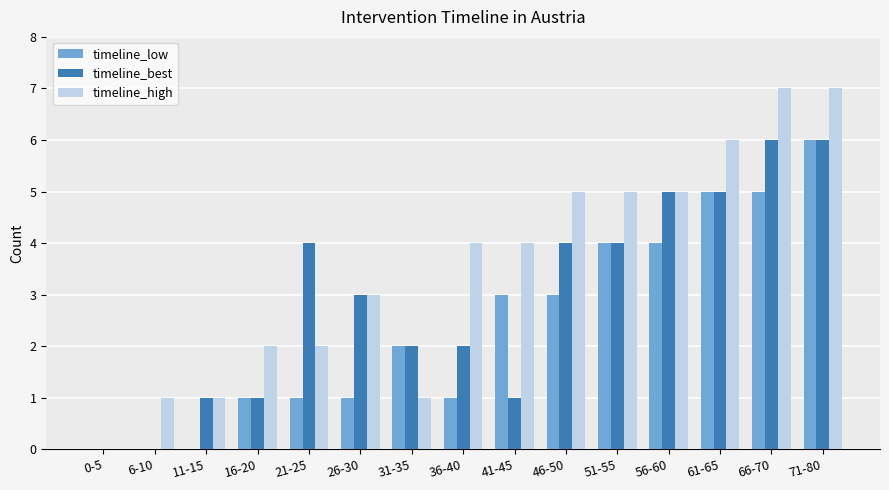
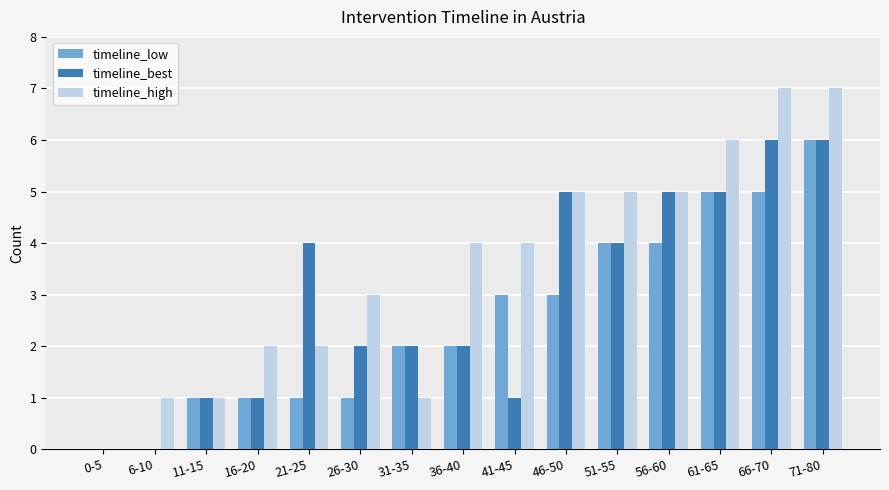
  {
    "timeline_low": {
      "0-5": 0,
      "6-10": 0,
-     "11-15": 0,
+     "11-15": 1,
      "16-20": 1,
      "21-25": 1,
      "26-30": 1,
      "31-35": 2,
-     "36-40": 1,
+     "36-40": 2,
      "41-45": 3,
      "46-50": 3,
      "51-55": 4,
      "56-60": 4,
      "61-65": 5,
      "66-70": 5,
      "71-80": 6
    },
    "timeline_best": {
      "0-5": 0,
      "6-10": 0,
      "11-15": 1,
      "16-20": 1,
      "21-25": 4,
-     "26-30": 3,
+     "26-30": 2,
      "31-35": 2,
      "36-40": 2,
      "41-45": 1,
-     "46-50": 4,
+     "46-50": 5,
      "51-55": 4,
      "56-60": 5,
      "61-65": 5,
      "66-70": 6,
      "71-80": 6
    },
    "timeline_high": {
      "0-5": 0,
      "6-10": 1,
      "11-15": 1,
      "16-20": 2,
      "21-25": 2,
      "26-30": 3,
      "31-35": 1,
      "36-40": 4,
      "41-45": 4,
      "46-50": 5,
      "51-55": 5,
      "56-60": 5,
      "61-65": 6,
      "66-70": 7,
      "71-80": 7
    }
  }
